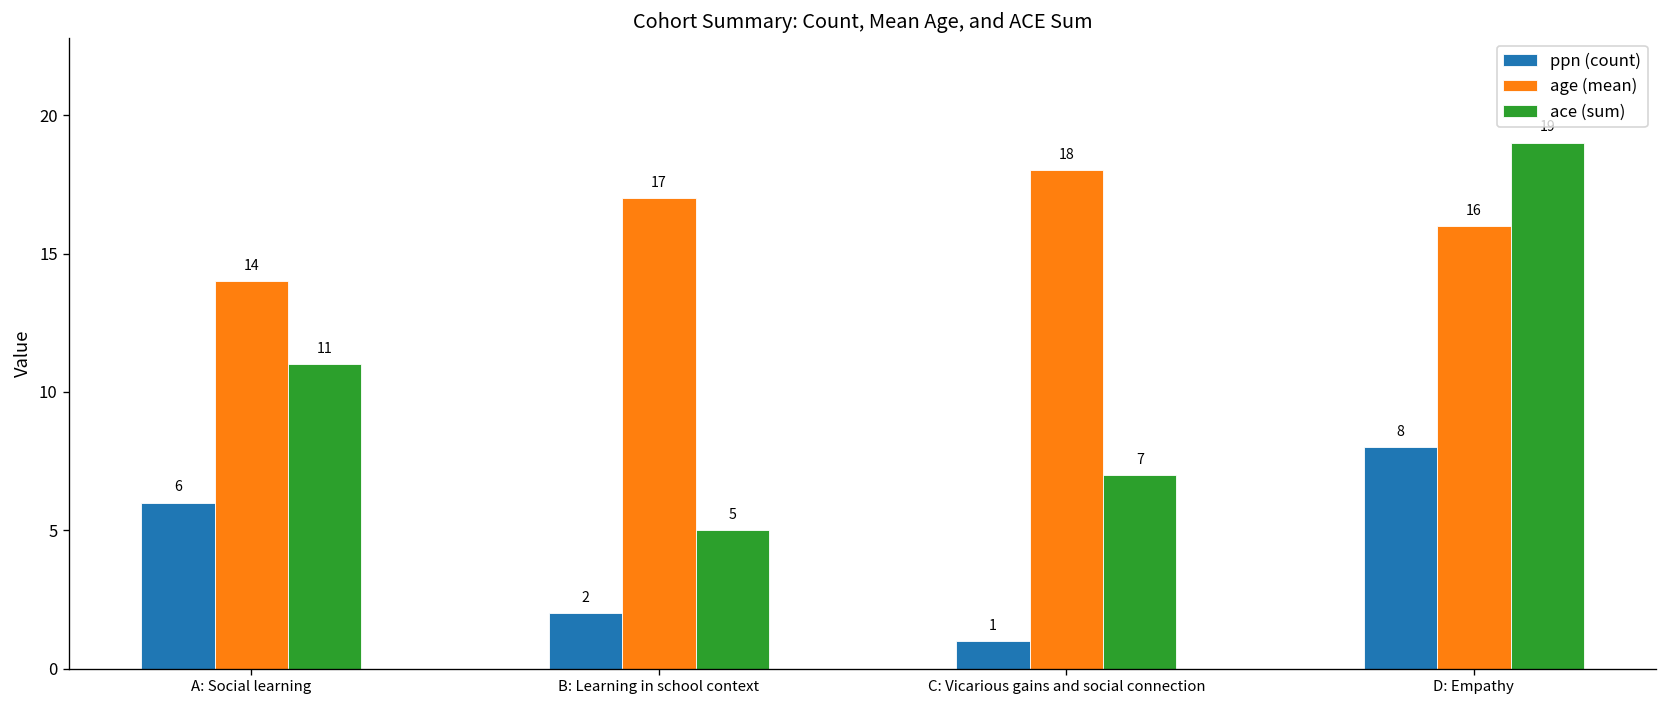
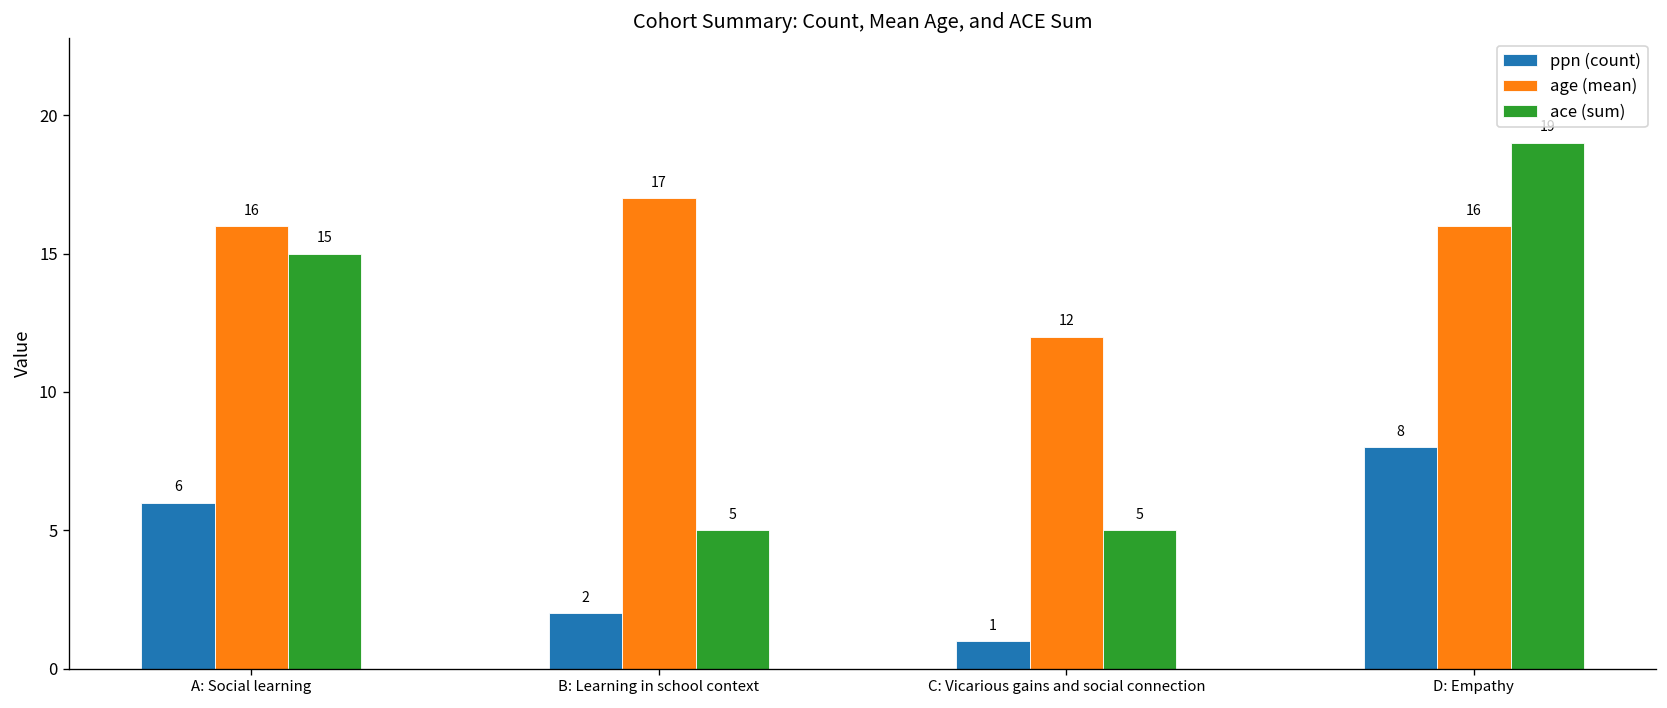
  {
    "ppn (count)": {
      "A: Social learning": 6,
      "B: Learning in school context": 2,
      "C: Vicarious gains and social connection": 1,
      "D: Empathy": 8
    },
    "age (mean)": {
-     "A: Social learning": 14,
+     "A: Social learning": 16,
      "B: Learning in school context": 17,
-     "C: Vicarious gains and social connection": 18,
+     "C: Vicarious gains and social connection": 12,
      "D: Empathy": 16
    },
    "ace (sum)": {
-     "A: Social learning": 11,
+     "A: Social learning": 15,
      "B: Learning in school context": 5,
-     "C: Vicarious gains and social connection": 7
+     "C: Vicarious gains and social connection": 5
    }
  }
